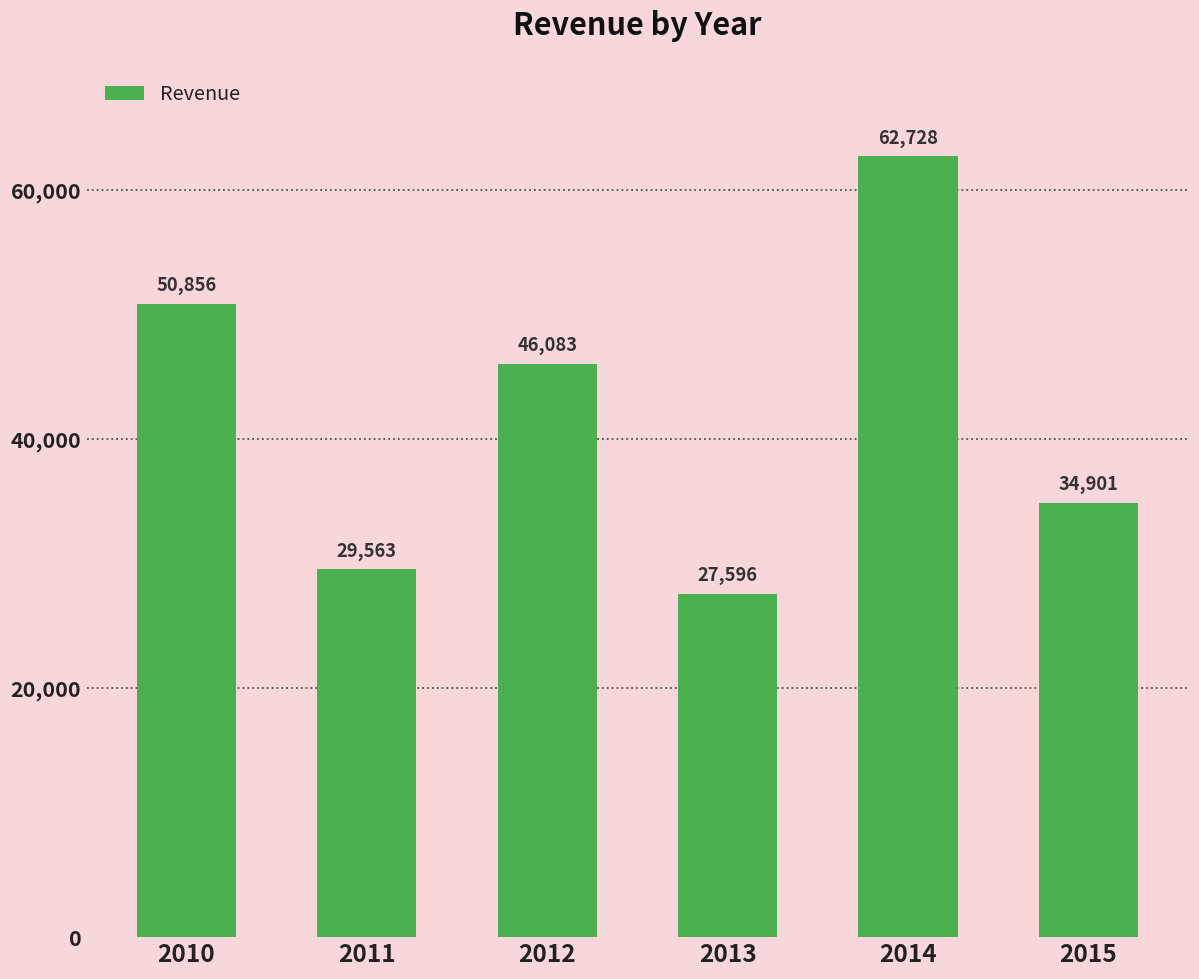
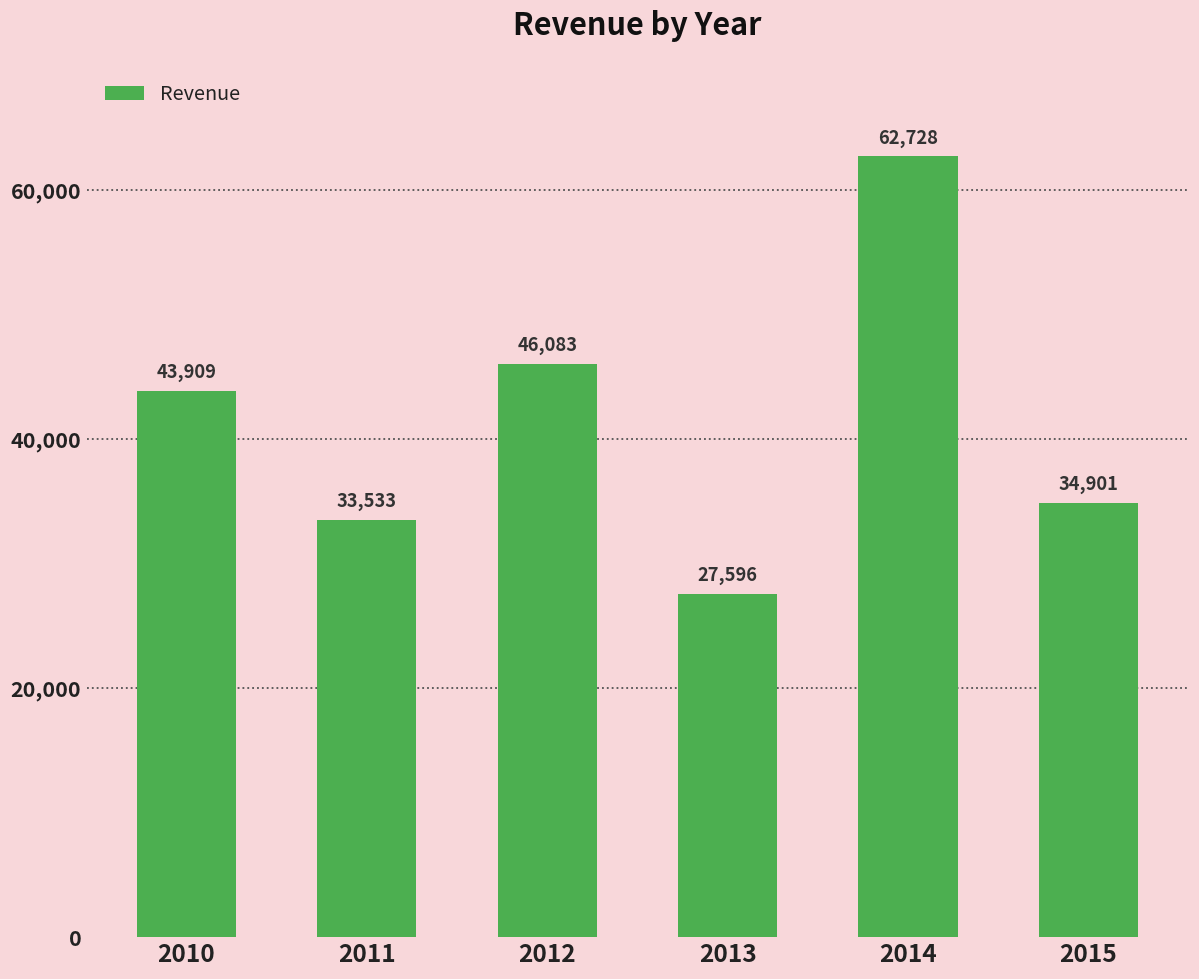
  {
-   "2010": "50,856",
-   "2011": "29,563",
+   "2010": "43,909",
+   "2011": "33,533",
    "2012": "46,083",
    "2013": "27,596",
    "2014": "62,728",
    "2015": "34,901"
  }
